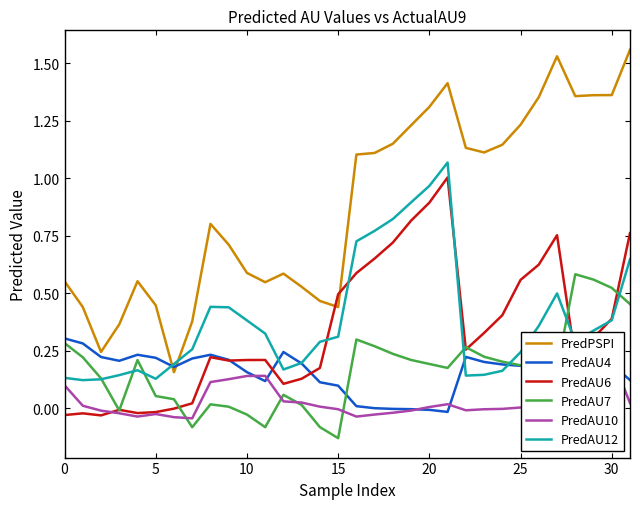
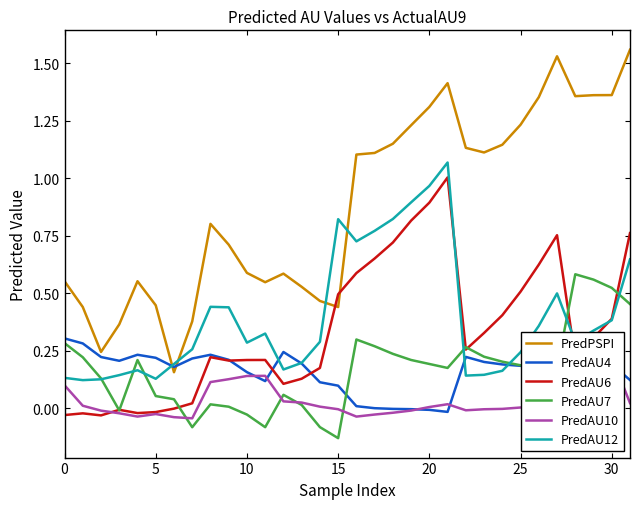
  {
    "PredPSPI": {
      "0": 0.55,
      "5": 0.45,
      "10": 0.59,
      "15": 0.44,
      "20": 1.31,
      "25": 1.23,
      "30": 1.36
    },
    "PredAU4": {
      "0": 0.30,
      "5": 0.22,
      "10": 0.16,
      "15": 0.10,
      "20": -0.01
    },
    "PredAU6": {
      "0": -0.03,
      "10": 0.21,
      "15": 0.50,
      "20": 0.89,
-     "25": 0.56
+     "25": 0.51
    },
    "PredAU7": {
      "0": 0.28,
      "5": 0.05,
      "10": -0.03,
      "15": -0.13,
      "20": 0.19,
      "30": 0.52
    },
    "PredAU10": {
      "0": 0.10,
      "10": 0.14,
      "15": 0.00,
      "20": 0.01
    },
    "PredAU12": {
      "0": 0.13,
      "5": 0.13,
-     "10": 0.38,
-     "15": 0.31,
+     "10": 0.29,
+     "15": 0.82,
      "20": 0.97
    }
  }
